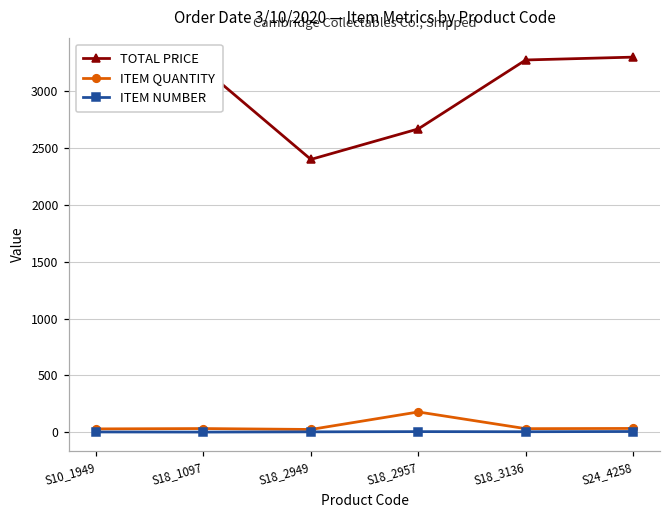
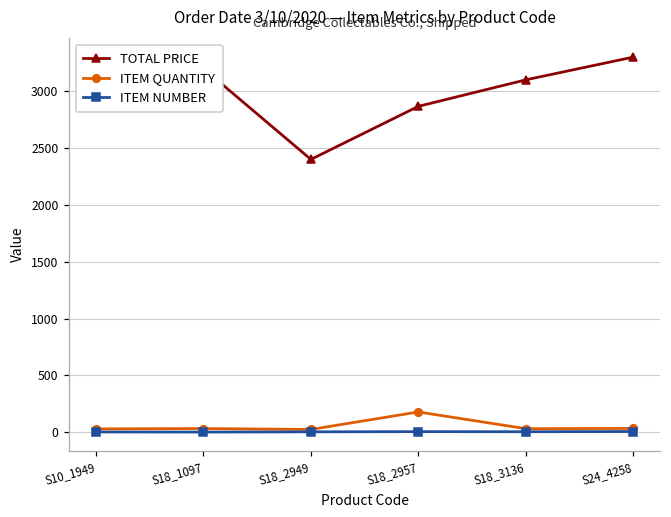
  {
    "TOTAL PRICE": {
      "S18_2949": 2400,
-     "S18_2957": 2670,
-     "S18_3136": 3280,
+     "S18_2957": 2870,
+     "S18_3136": 3100,
      "S24_4258": 3300
    },
    "ITEM QUANTITY": {
      "S10_1949": 30,
      "S18_1097": 30,
      "S18_2957": 180,
      "S18_3136": 30,
      "S24_4258": 30
    },
    "ITEM NUMBER": {
      "S10_1949": 0,
      "S18_1097": 0,
      "S18_2957": 10,
      "S18_3136": 0,
      "S24_4258": 10
    }
  }
